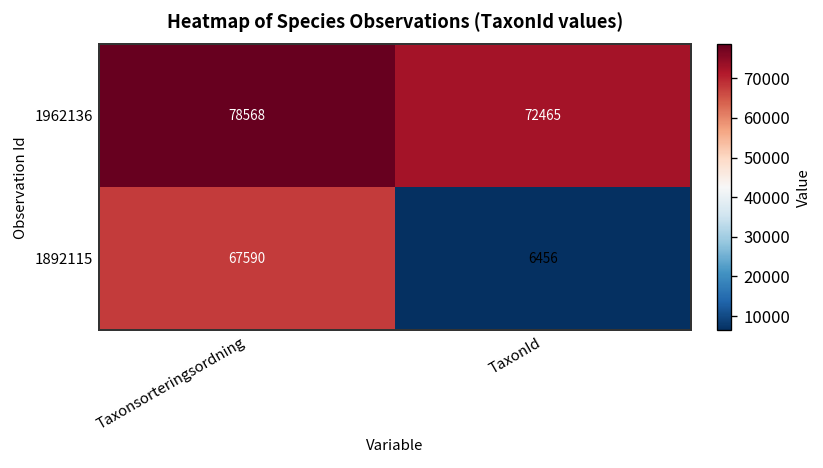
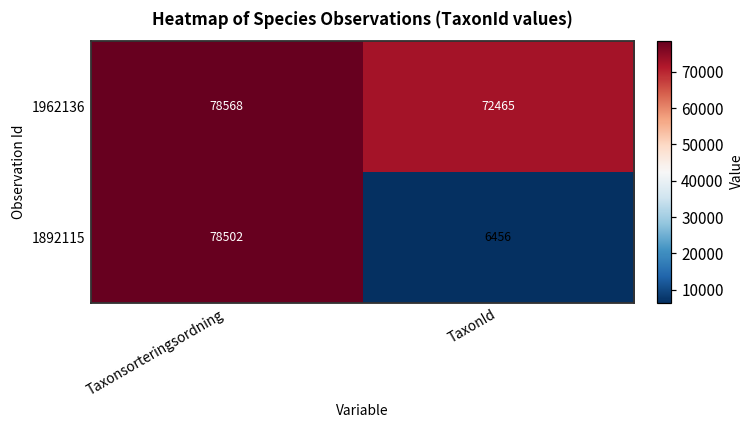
  {
    "1962136": {
      "Taxonsorteringsordning": 78568,
      "TaxonId": 72465
    },
    "1892115": {
-     "Taxonsorteringsordning": 67590,
+     "Taxonsorteringsordning": 78502,
      "TaxonId": 6456
    }
  }
